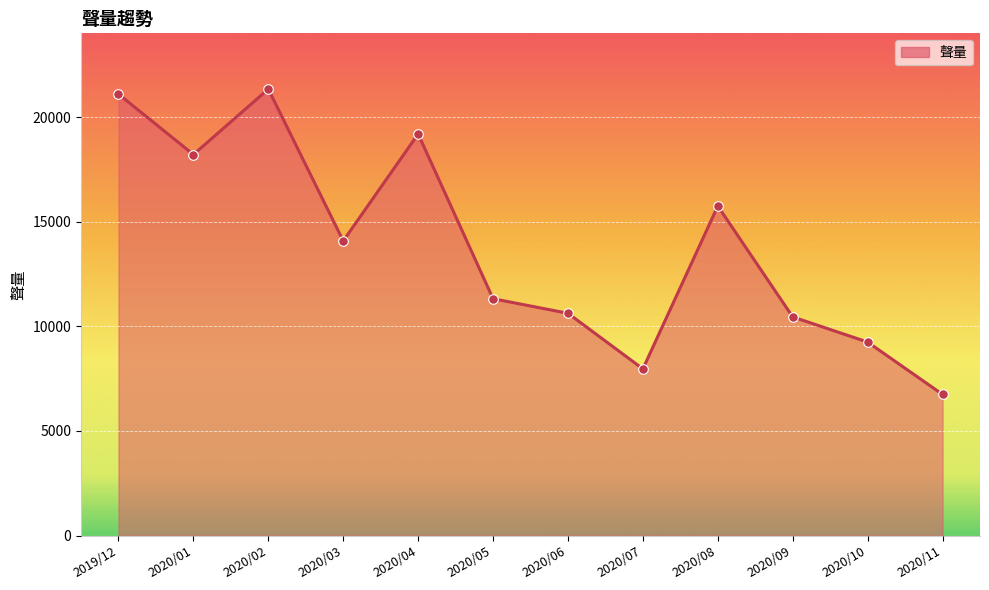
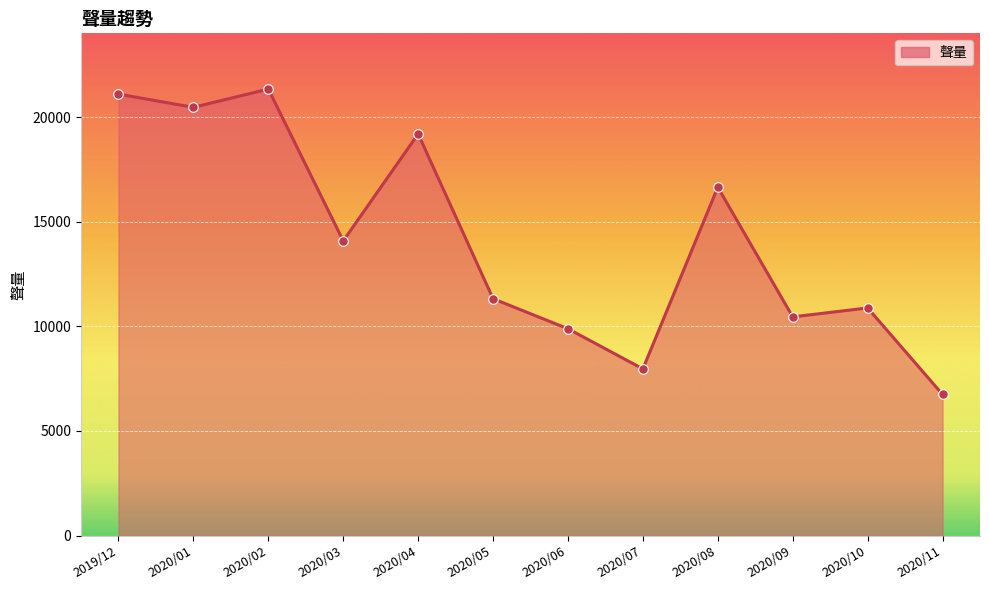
  {
    "2019/12": 21100,
-   "2020/01": 18200,
+   "2020/01": 20500,
    "2020/02": 21300,
    "2020/03": 14100,
    "2020/04": 19200,
    "2020/05": 11300,
-   "2020/06": 10600,
+   "2020/06": 9900,
    "2020/07": 8000,
-   "2020/08": 15700,
+   "2020/08": 16600,
    "2020/09": 10500,
-   "2020/10": 9200,
+   "2020/10": 10900,
    "2020/11": 6700
  }
